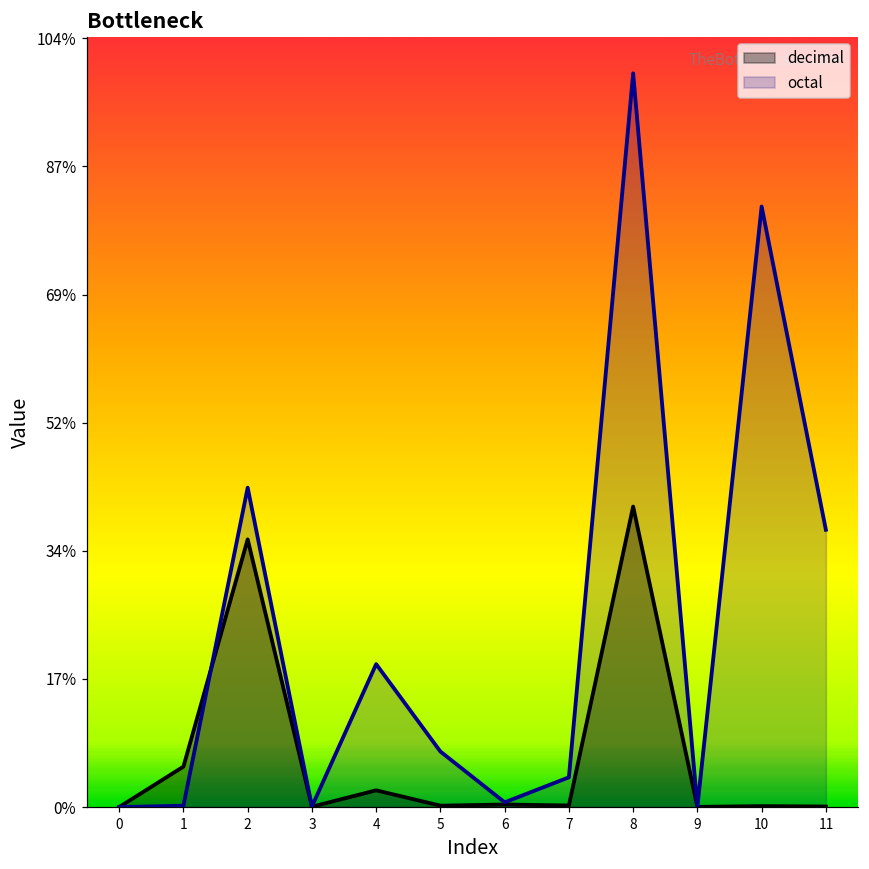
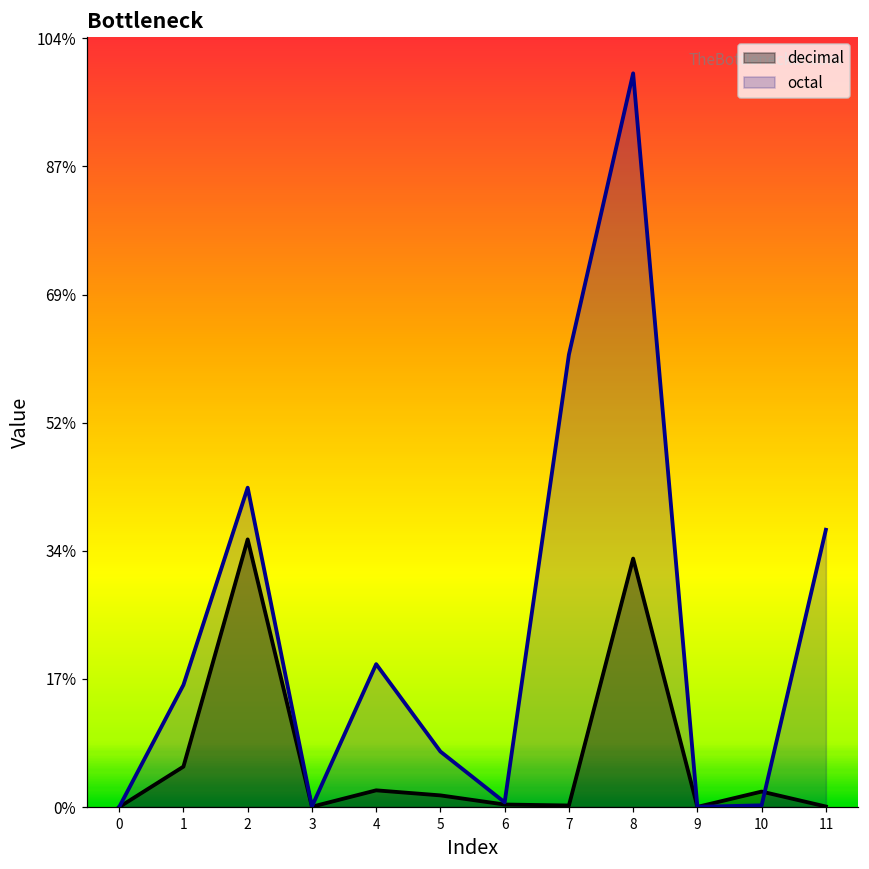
  {
    "decimal": {
      "1": "5%",
      "2": "36%",
      "4": "2%",
-     "5": "0%",
+     "5": "2%",
      "7": "0%",
-     "8": "41%",
-     "10": "0%",
+     "8": "34%",
+     "10": "2%",
      "11": "0%"
    },
    "octal": {
-     "1": "0%",
+     "1": "17%",
      "2": "43%",
      "4": "19%",
      "5": "8%",
-     "7": "4%",
+     "7": "61%",
      "8": "99%",
-     "10": "81%",
+     "10": "0%",
      "11": "38%"
    }
  }
